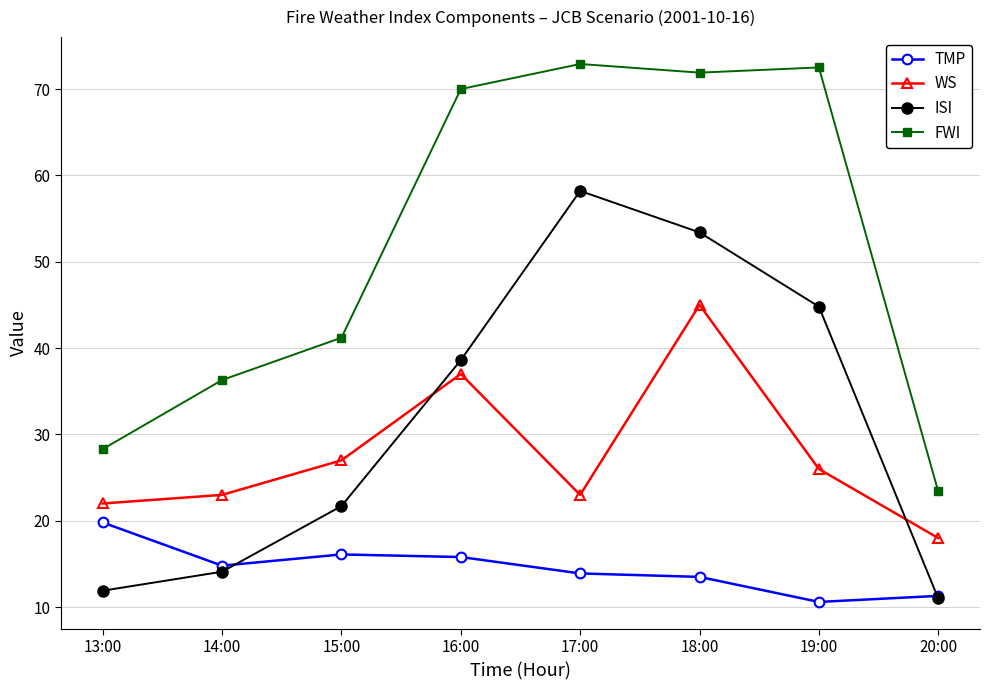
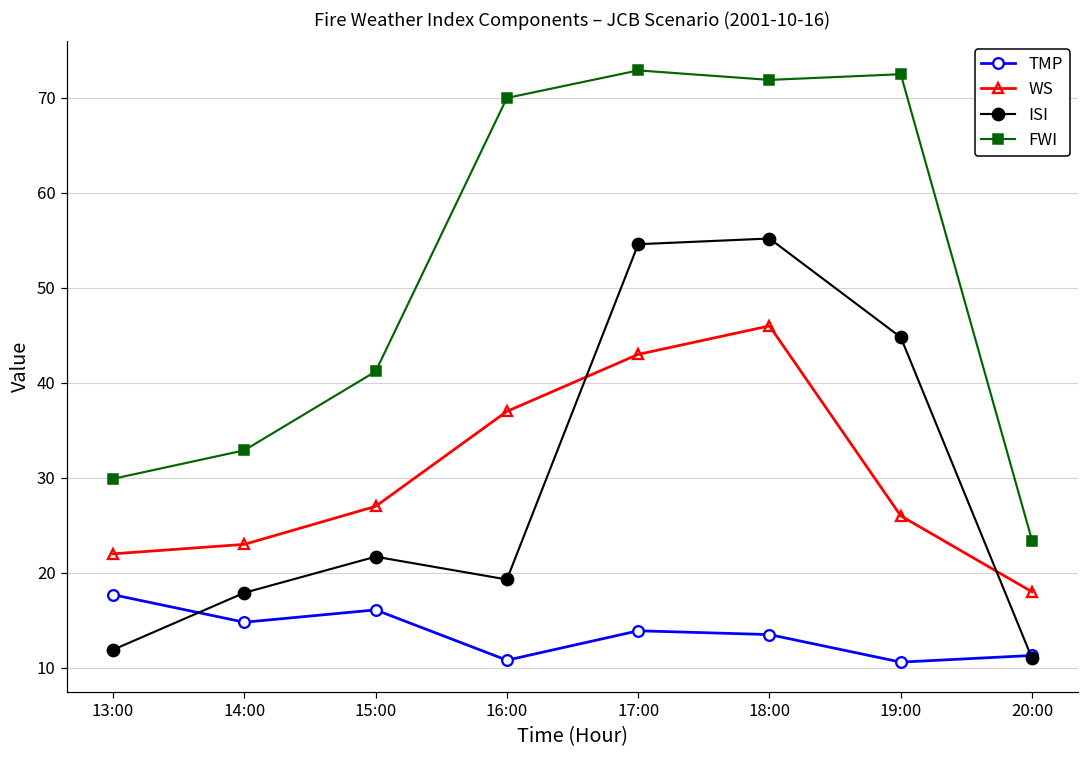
  {
    "TMP": {
-     "13:00": 20,
+     "13:00": 18,
      "14:00": 15,
      "15:00": 16,
-     "16:00": 16,
+     "16:00": 11,
      "17:00": 14,
      "18:00": 14,
      "19:00": 11,
      "20:00": 11
    },
    "WS": {
      "13:00": 22,
      "14:00": 23,
      "15:00": 27,
      "16:00": 37,
-     "17:00": 23,
-     "18:00": 45,
+     "17:00": 43,
+     "18:00": 46,
      "19:00": 26,
      "20:00": 18
    },
    "ISI": {
      "13:00": 12,
-     "14:00": 14,
+     "14:00": 18,
      "15:00": 22,
-     "16:00": 39,
-     "17:00": 58,
-     "18:00": 53,
+     "16:00": 19,
+     "17:00": 55,
+     "18:00": 55,
      "19:00": 45,
      "20:00": 11
    },
    "FWI": {
-     "13:00": 28,
-     "14:00": 36,
+     "13:00": 30,
+     "14:00": 33,
      "15:00": 41,
      "16:00": 70,
      "17:00": 73,
      "18:00": 72,
      "19:00": 73,
      "20:00": 23
    }
  }
